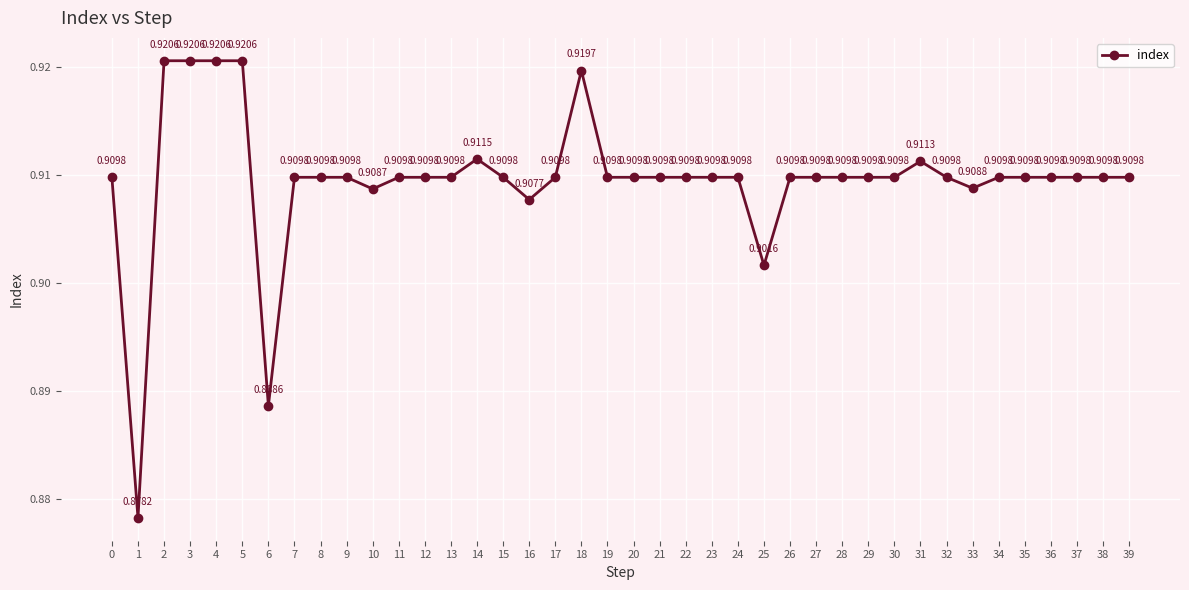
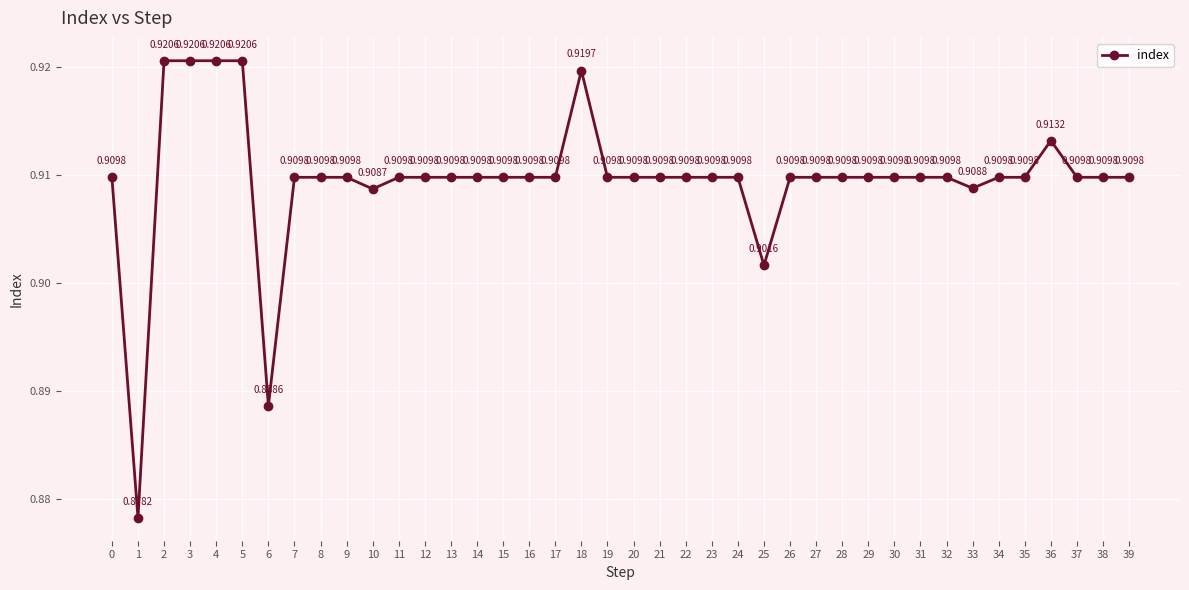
  {
    "0": 0.9098,
    "1": 0.8782,
    "2": 0.9206,
    "3": 0.9206,
    "4": 0.9206,
    "5": 0.9206,
    "6": 0.8886,
    "7": 0.9098,
    "8": 0.9098,
    "9": 0.9098,
    "10": 0.9087,
    "11": 0.9098,
    "12": 0.9098,
    "13": 0.9098,
-   "14": 0.9115,
+   "14": 0.9098,
    "15": 0.9098,
-   "16": 0.9077,
+   "16": 0.9098,
    "17": 0.9098,
    "18": 0.9197,
    "19": 0.9098,
    "20": 0.9098,
    "21": 0.9098,
    "22": 0.9098,
    "23": 0.9098,
    "24": 0.9098,
    "25": 0.9016,
    "26": 0.9098,
    "27": 0.9098,
    "28": 0.9098,
    "29": 0.9098,
    "30": 0.9098,
-   "31": 0.9113,
+   "31": 0.9098,
    "32": 0.9098,
    "33": 0.9088,
    "34": 0.9098,
    "35": 0.9098,
-   "36": 0.9098,
+   "36": 0.9132,
    "37": 0.9098,
    "38": 0.9098,
    "39": 0.9098
  }
